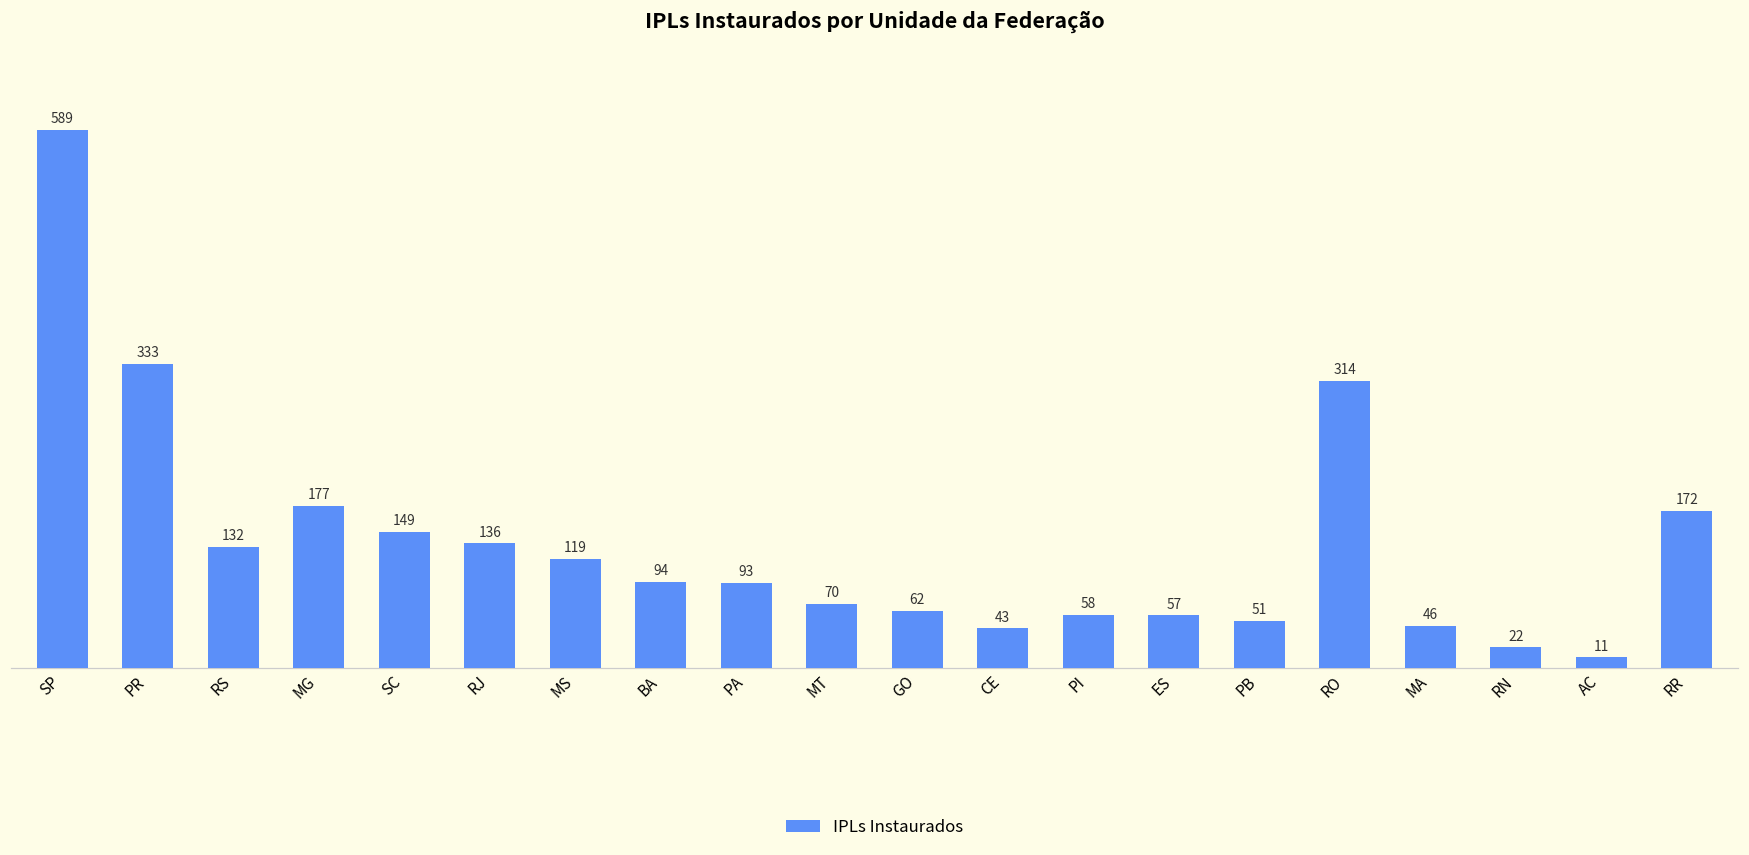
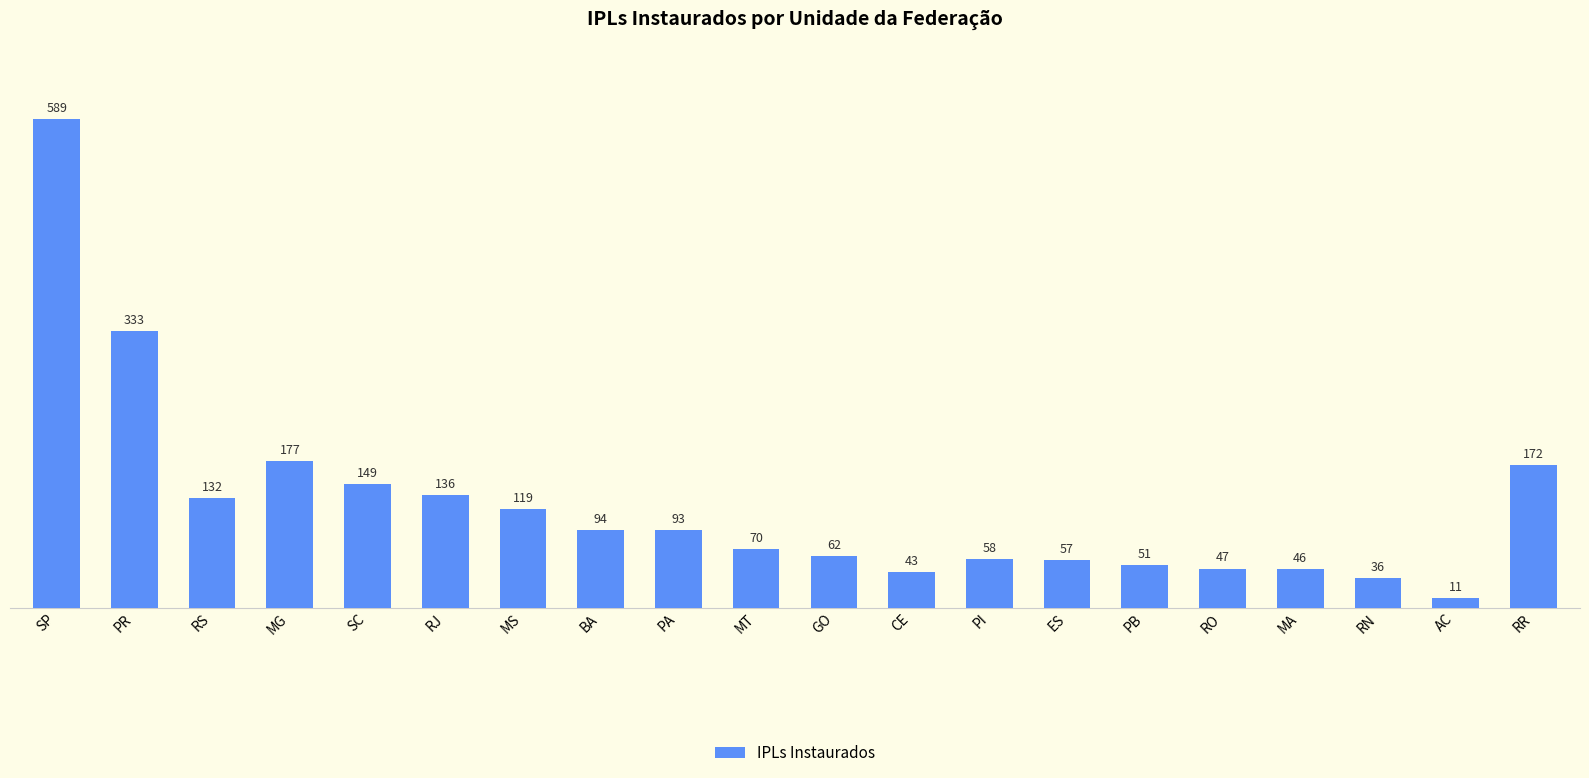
  {
    "SP": 589,
    "PR": 333,
    "RS": 132,
    "MG": 177,
    "SC": 149,
    "RJ": 136,
    "MS": 119,
    "BA": 94,
    "PA": 93,
    "MT": 70,
    "GO": 62,
    "CE": 43,
    "PI": 58,
    "ES": 57,
    "PB": 51,
-   "RO": 314,
+   "RO": 47,
    "MA": 46,
-   "RN": 22,
+   "RN": 36,
    "AC": 11,
    "RR": 172
  }
